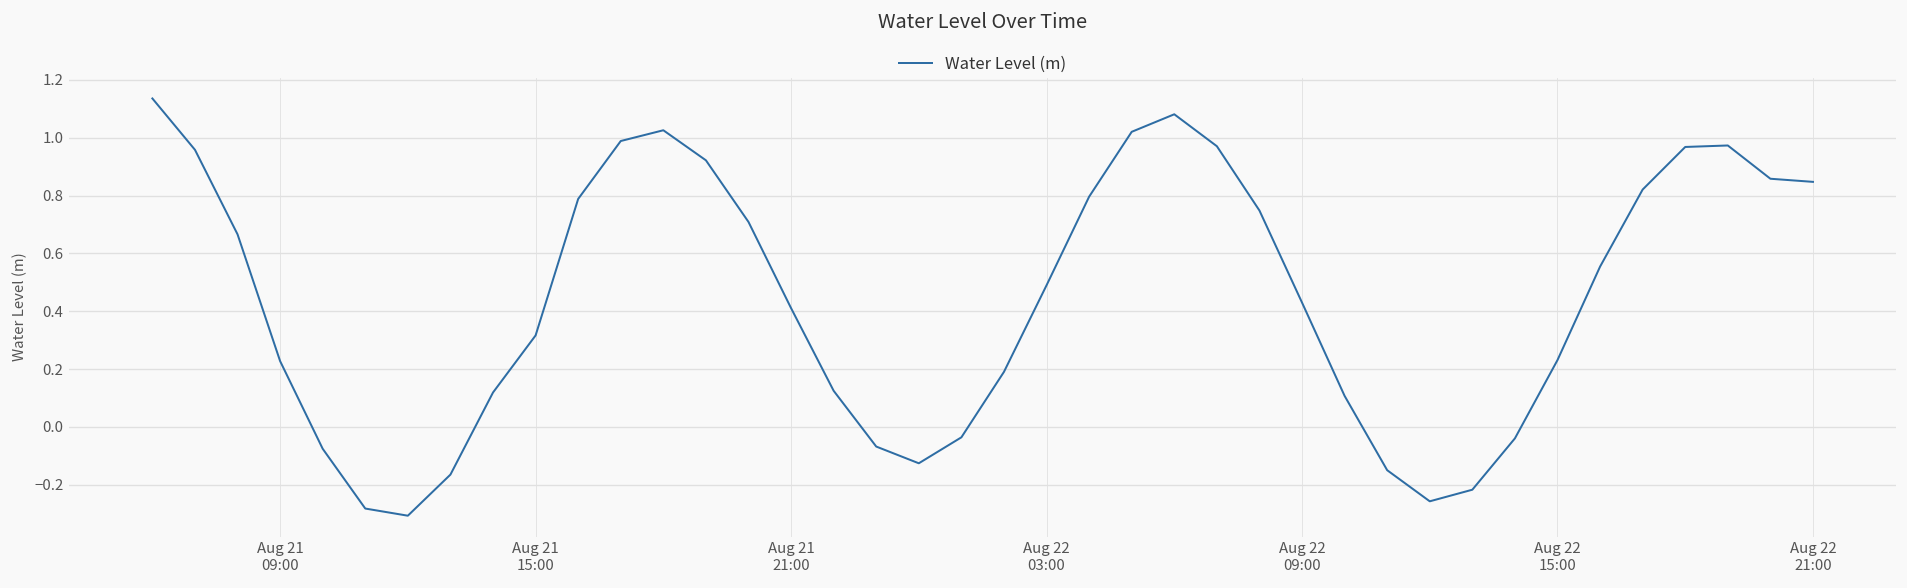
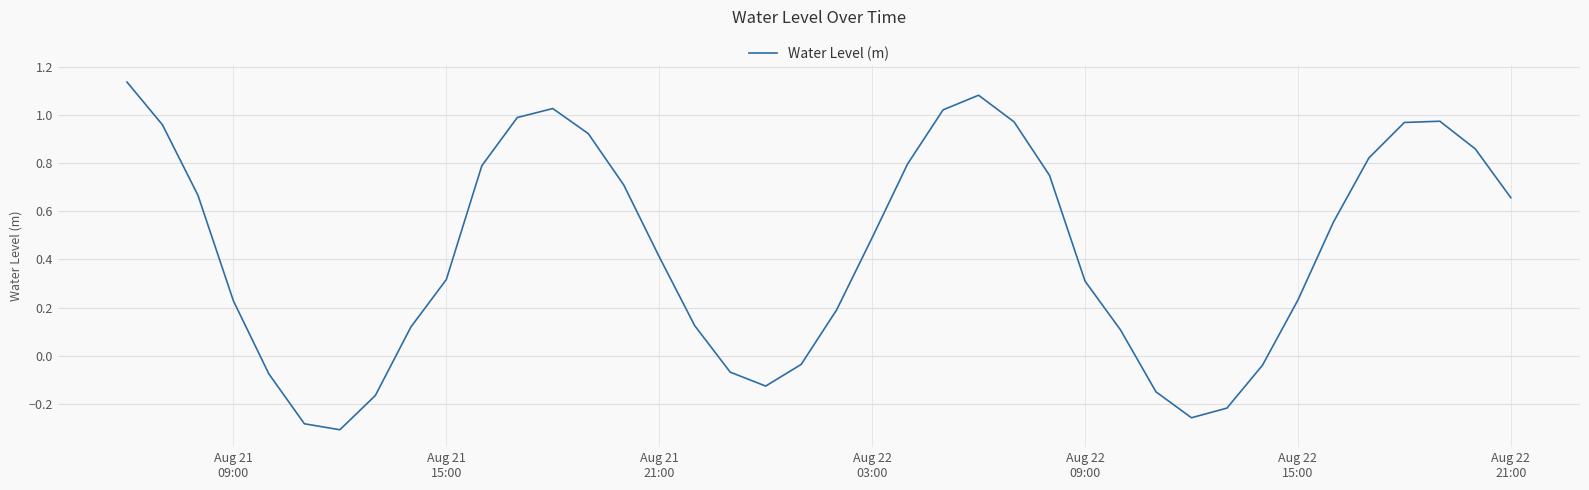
  {
    "Aug 21 09:00": 0.23,
    "Aug 21 15:00": 0.32,
    "Aug 21 21:00": 0.41,
    "Aug 22 03:00": 0.49,
-   "Aug 22 09:00": 0.43,
+   "Aug 22 09:00": 0.31,
    "Aug 22 15:00": 0.23,
-   "Aug 22 21:00": 0.85
+   "Aug 22 21:00": 0.66
  }
